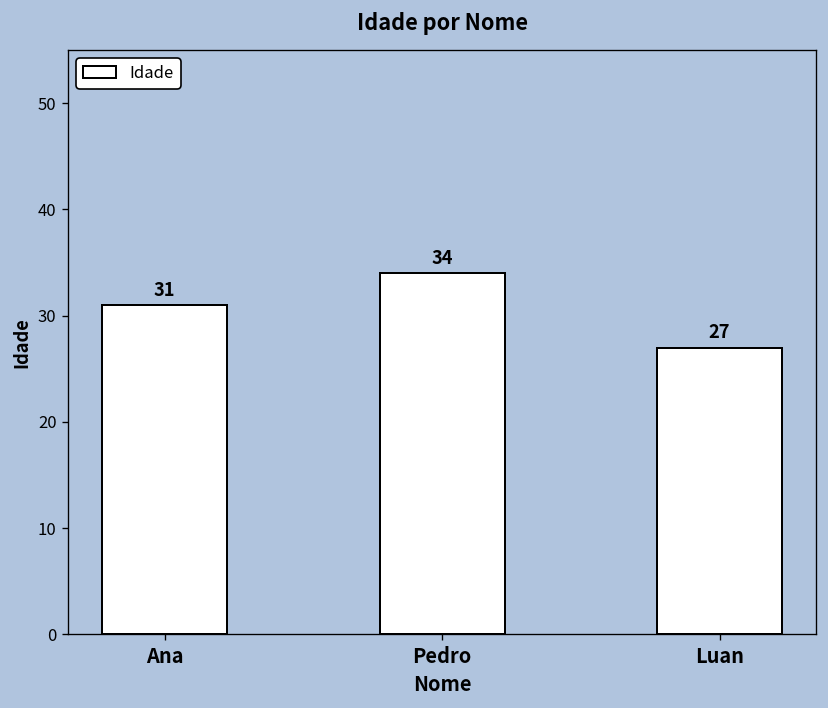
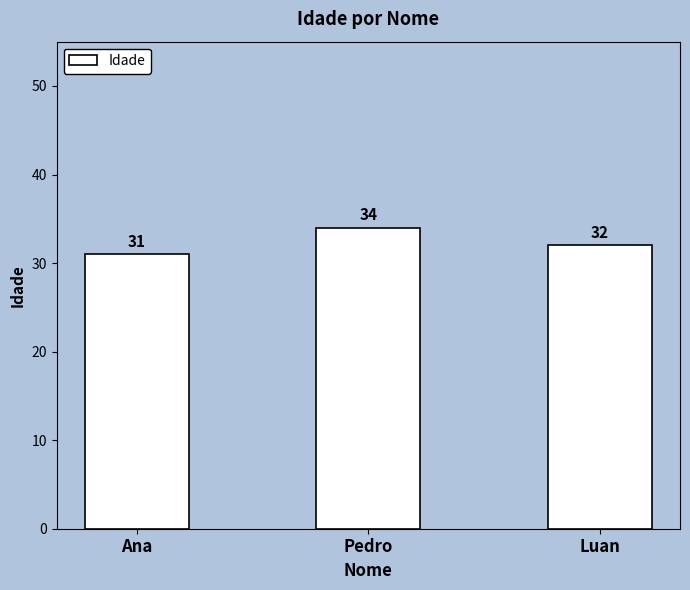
  {
    "Ana": 31,
    "Pedro": 34,
-   "Luan": 27
+   "Luan": 32
  }
